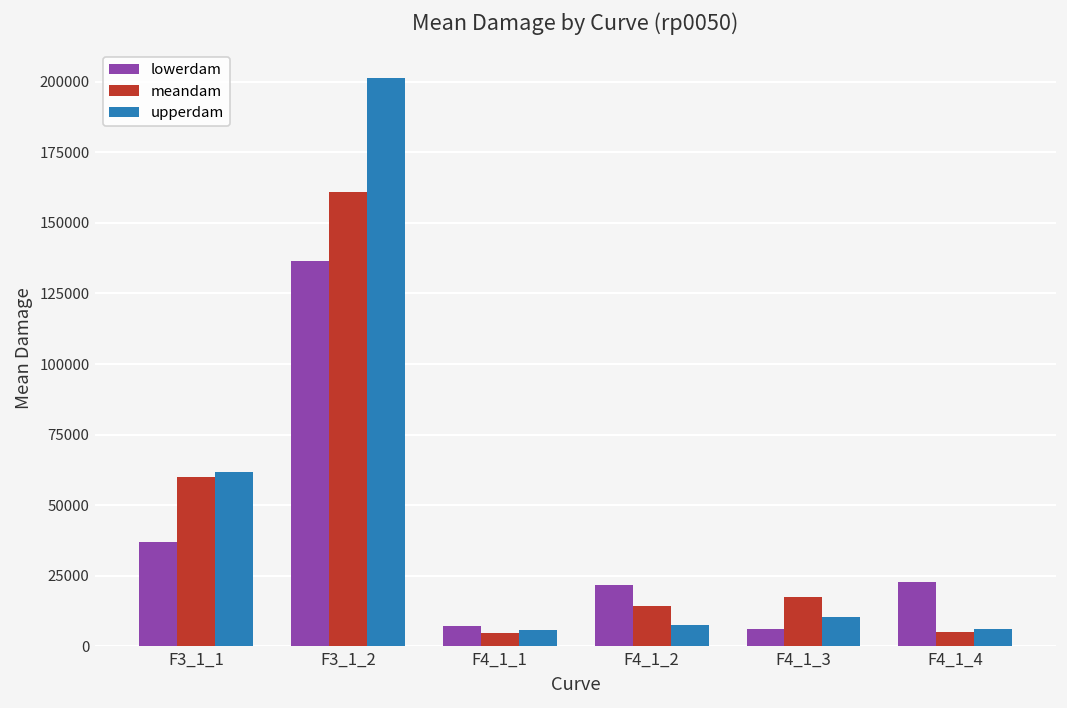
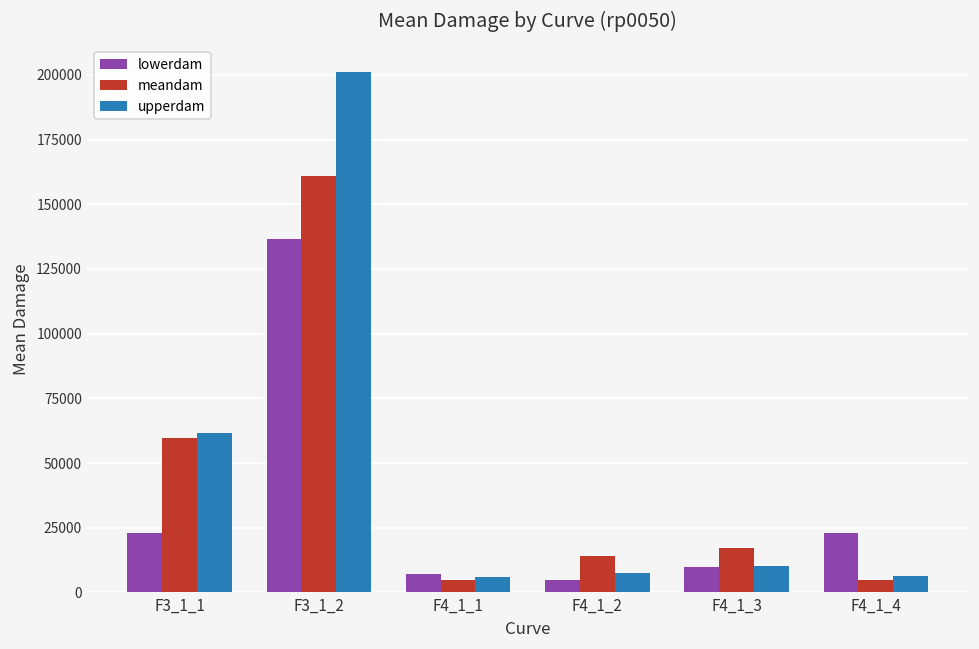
  {
    "lowerdam": {
-     "F3_1_1": 37000,
+     "F3_1_1": 23000,
      "F3_1_2": 137000,
      "F4_1_1": 7000,
-     "F4_1_2": 22000,
-     "F4_1_3": 6000,
+     "F4_1_2": 5000,
+     "F4_1_3": 10000,
      "F4_1_4": 23000
    },
    "meandam": {
      "F3_1_1": 60000,
      "F3_1_2": 161000,
      "F4_1_1": 5000,
      "F4_1_2": 14000,
      "F4_1_3": 17000,
      "F4_1_4": 5000
    },
    "upperdam": {
      "F3_1_1": 62000,
      "F3_1_2": 201000,
      "F4_1_1": 6000,
      "F4_1_2": 8000,
      "F4_1_3": 10000,
      "F4_1_4": 6000
    }
  }
